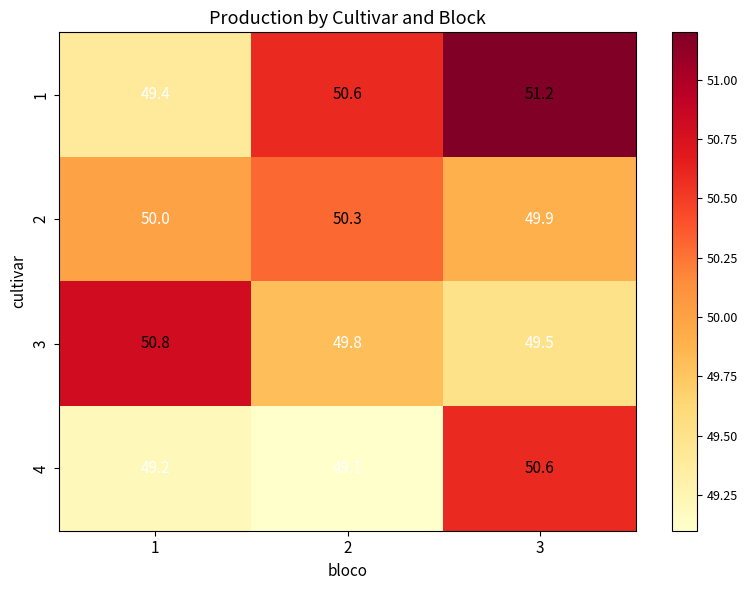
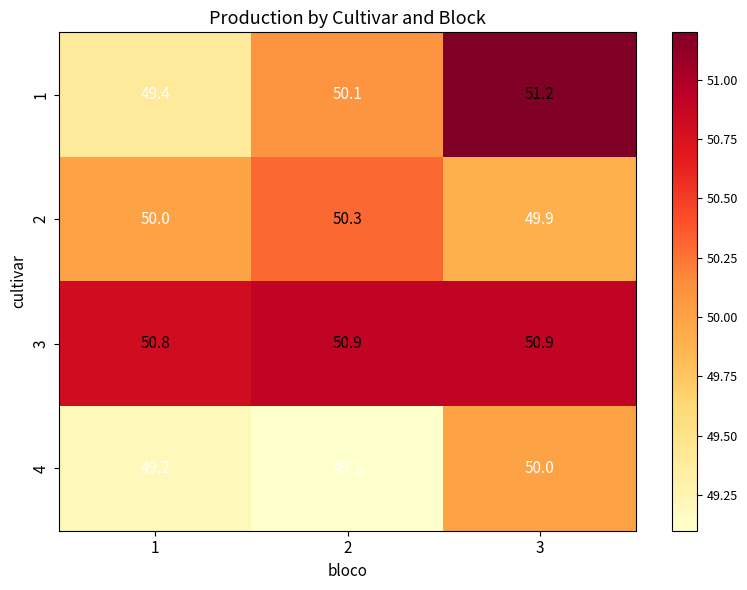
  {
    "1": {
      "1": 49.4,
-     "2": 50.6,
+     "2": 50.1,
      "3": 51.2
    },
    "2": {
      "1": 50.0,
      "2": 50.3,
      "3": 49.9
    },
    "3": {
      "1": 50.8,
-     "2": 49.8,
-     "3": 49.5
+     "2": 50.9,
+     "3": 50.9
    },
    "4": {
      "1": 49.2,
      "2": 49.1,
-     "3": 50.6
+     "3": 50.0
    }
  }
